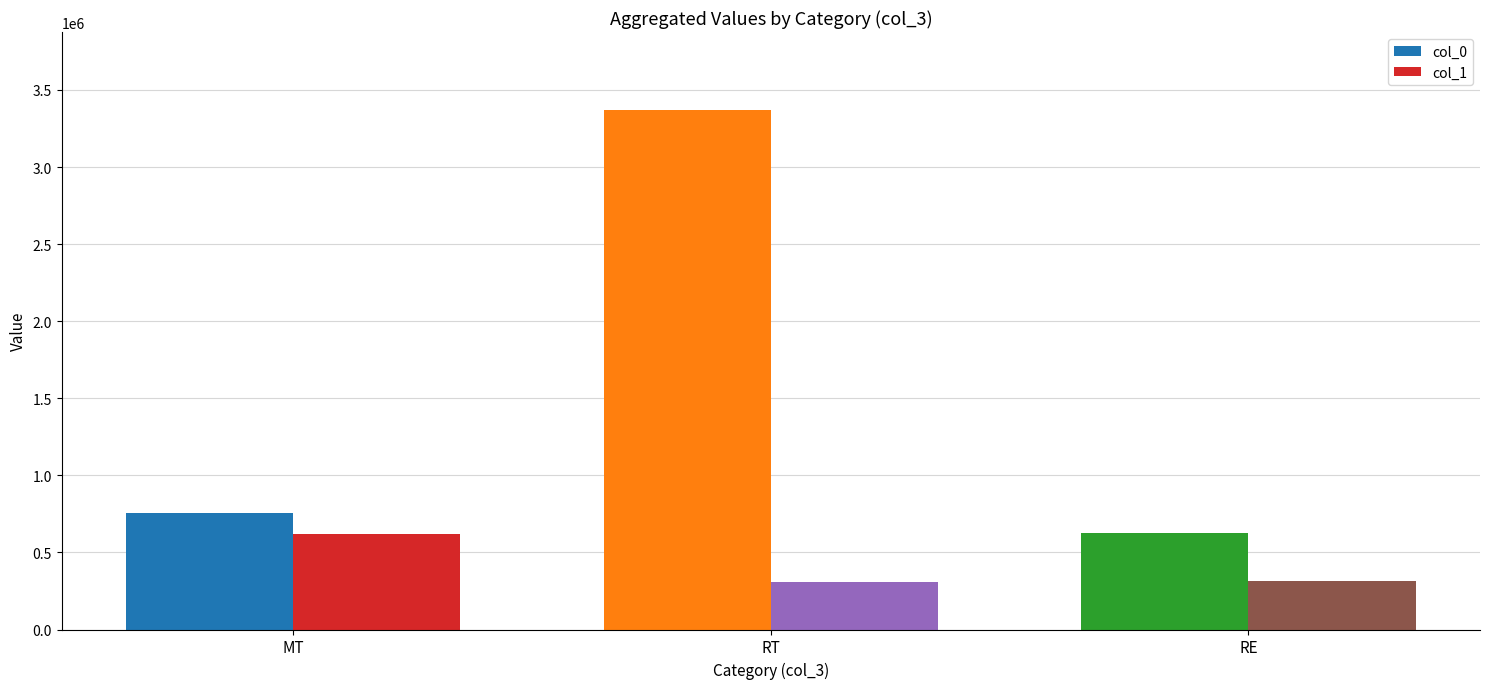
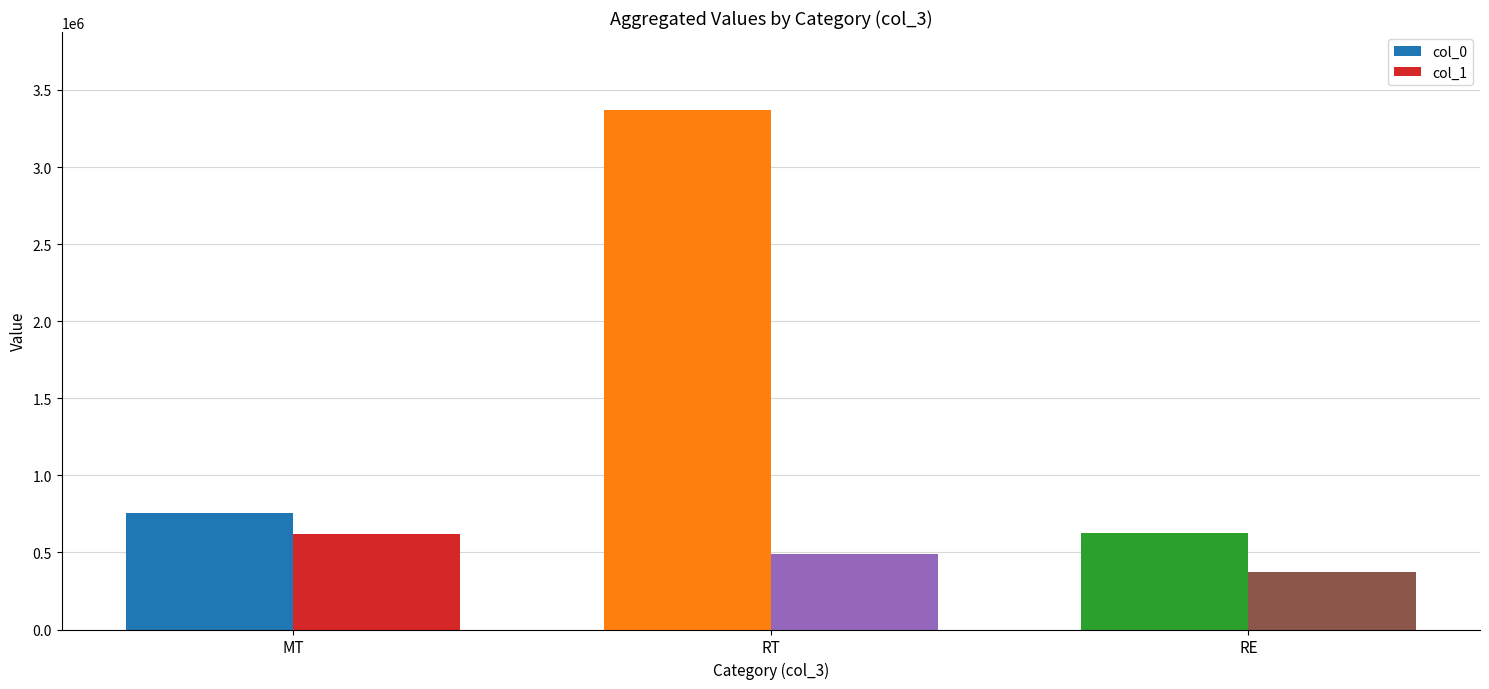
  {
    "col_0": {
      "MT": 760000,
      "RT": 3370000,
      "RE": 630000
    },
    "col_1": {
      "MT": 620000,
-     "RT": 310000,
-     "RE": 310000
+     "RT": 490000,
+     "RE": 380000
    }
  }
